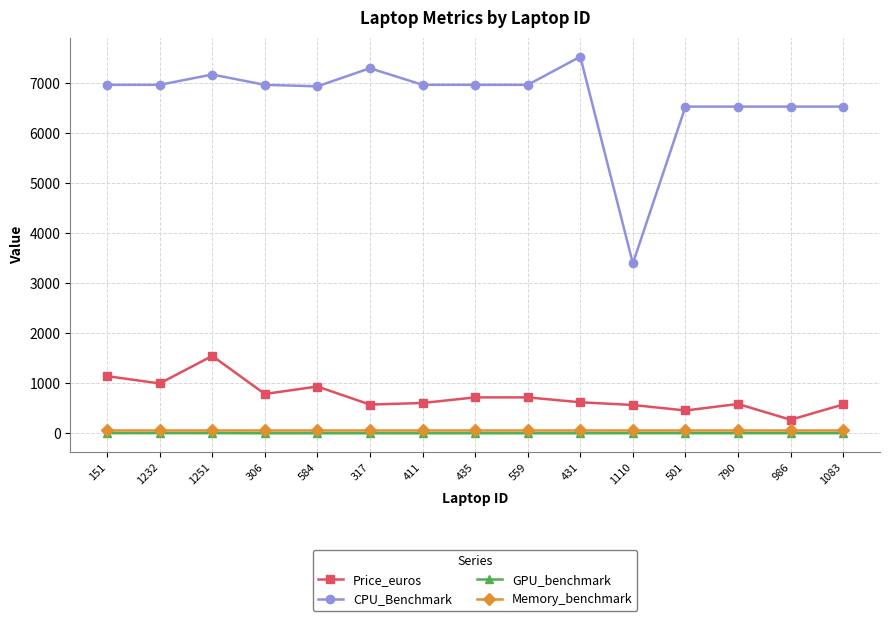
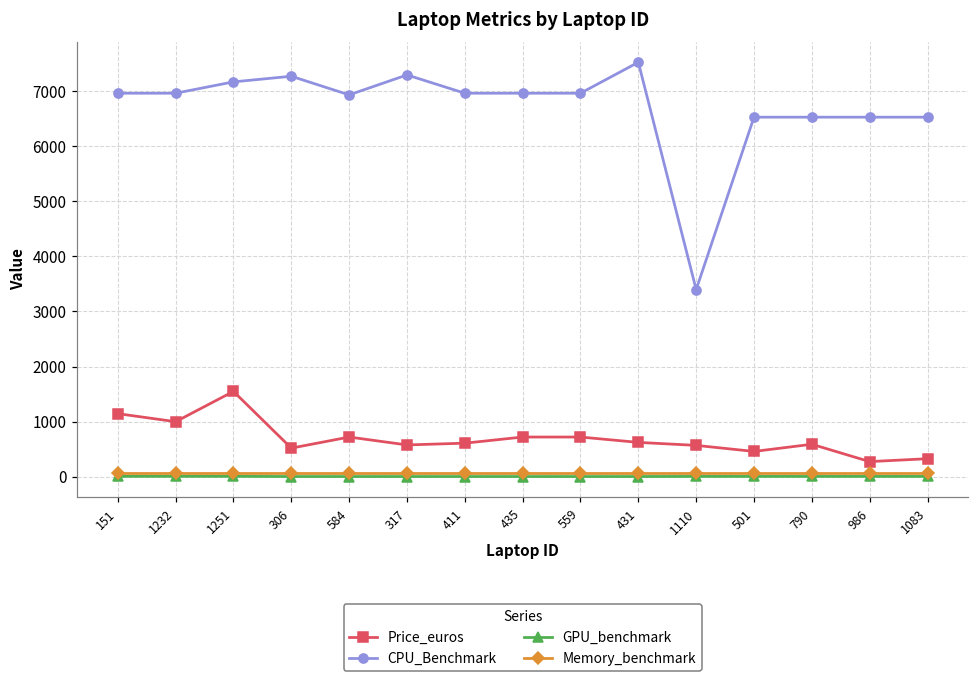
  {
    "Price_euros": {
      "151": 1100,
      "1232": 1000,
      "1251": 1500,
-     "306": 800,
-     "584": 900,
+     "306": 500,
+     "584": 700,
      "317": 600,
      "411": 600,
      "435": 700,
      "559": 700,
      "431": 600,
      "1110": 600,
      "501": 500,
      "790": 600,
      "986": 300,
-     "1083": 600
+     "1083": 300
    },
    "CPU_Benchmark": {
      "151": 7000,
      "1232": 7000,
      "1251": 7200,
-     "306": 7000,
+     "306": 7300,
      "584": 6900,
      "317": 7300,
      "411": 7000,
      "435": 7000,
      "559": 7000,
      "431": 7500,
      "1110": 3400,
      "501": 6500,
      "790": 6500,
      "986": 6500,
      "1083": 6500
    },
    "GPU_benchmark": {
      "151": 0,
      "1232": 0,
      "1251": 0,
      "306": 0,
      "584": 0,
      "317": 0,
      "411": 0,
      "435": 0,
      "559": 0,
      "431": 0,
      "1110": 0,
      "501": 0,
      "790": 0,
      "986": 0,
      "1083": 0
    },
    "Memory_benchmark": {
      "151": 100,
      "1232": 100,
      "1251": 100,
      "306": 100,
      "584": 100,
      "317": 100,
      "411": 100,
      "435": 100,
      "559": 100,
      "431": 100,
      "1110": 100,
      "501": 100,
      "790": 100,
      "986": 100,
      "1083": 100
    }
  }
